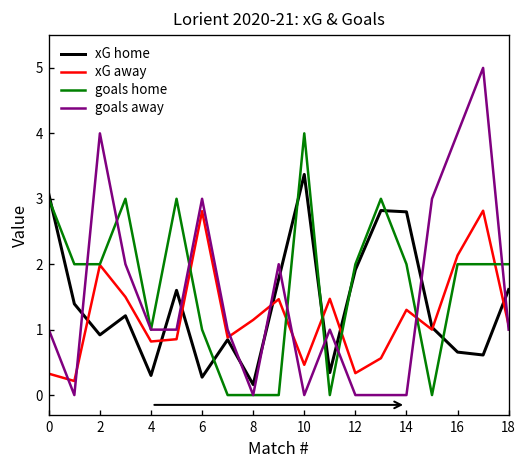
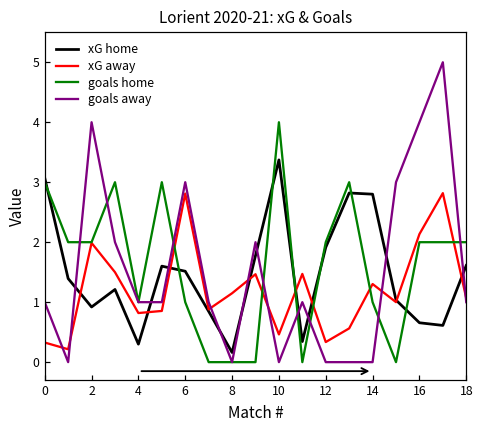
  {
    "xG home": {
      "0": 3.1,
      "2": 0.9,
      "4": 0.3,
-     "6": 0.3,
+     "6": 1.5,
      "8": 0.2,
      "10": 3.4,
      "12": 1.9,
      "14": 2.8,
      "16": 0.7,
      "18": 1.6
    },
    "xG away": {
      "0": 0.3,
      "4": 0.8,
      "6": 2.8,
      "8": 1.1,
      "10": 0.5,
      "12": 0.3,
      "14": 1.3,
      "16": 2.1,
      "18": 1.1
    },
    "goals home": {
      "0": 3,
      "6": 1,
      "10": 4,
      "12": 2,
-     "14": 2,
+     "14": 1,
      "16": 2,
      "18": 2
    },
    "goals away": {
      "0": 1.0,
      "2": 4.0,
      "6": 3.0,
      "10": 0.0,
      "12": 0.0,
      "14": 0.0,
      "16": 4.0,
      "18": 1.0
    }
  }
